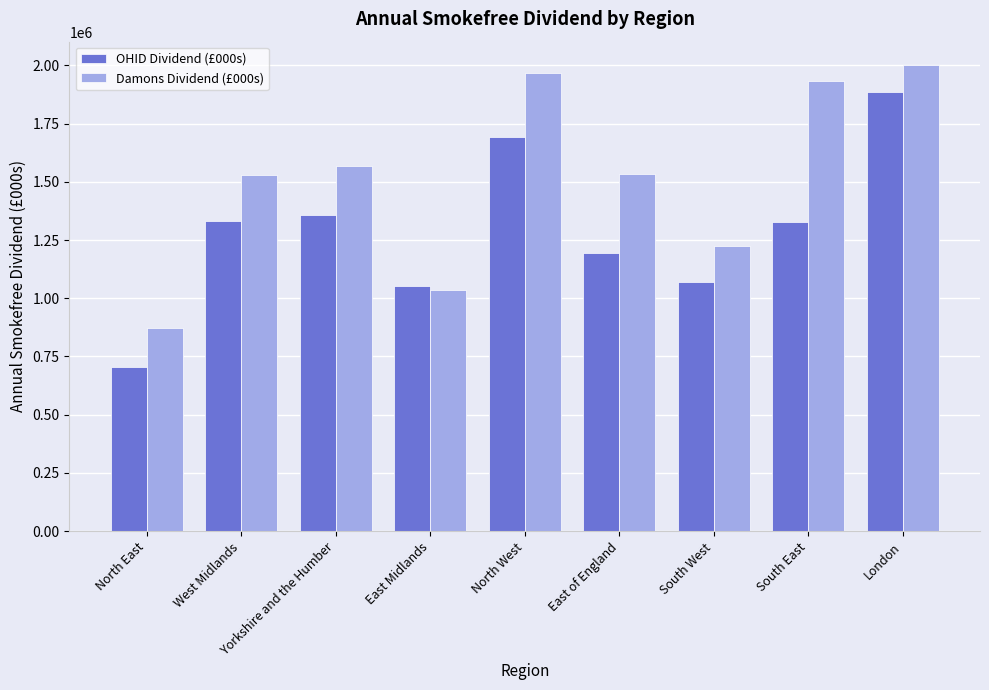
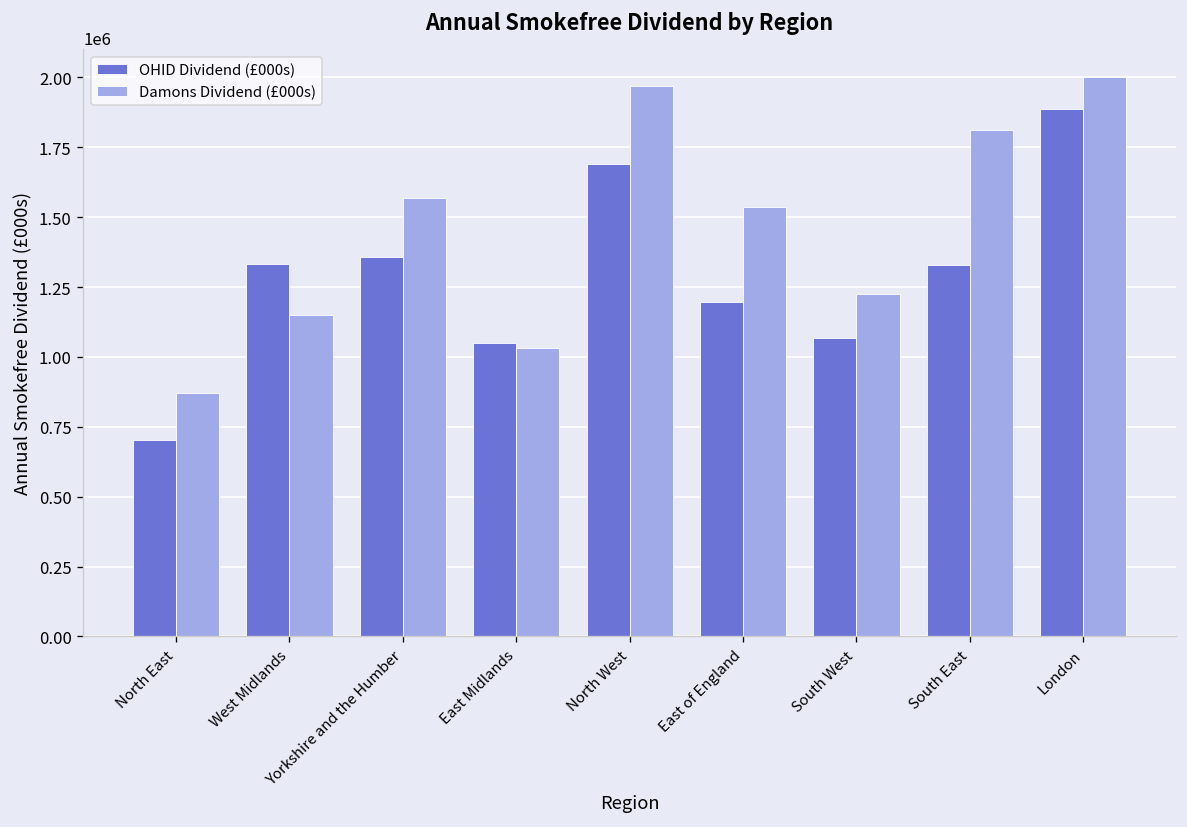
  {
    "OHID Dividend (£000s)": {
      "North East": 700000,
      "West Midlands": 1330000,
      "Yorkshire and the Humber": 1360000,
      "East Midlands": 1050000,
      "North West": 1690000,
      "East of England": 1190000,
      "South West": 1070000,
      "South East": 1330000,
      "London": 1890000
    },
    "Damons Dividend (£000s)": {
      "North East": 870000,
-     "West Midlands": 1530000,
+     "West Midlands": 1150000,
      "Yorkshire and the Humber": 1570000,
      "East Midlands": 1030000,
      "North West": 1970000,
      "East of England": 1530000,
      "South West": 1230000,
-     "South East": 1930000,
+     "South East": 1810000,
      "London": 2000000
    }
  }
